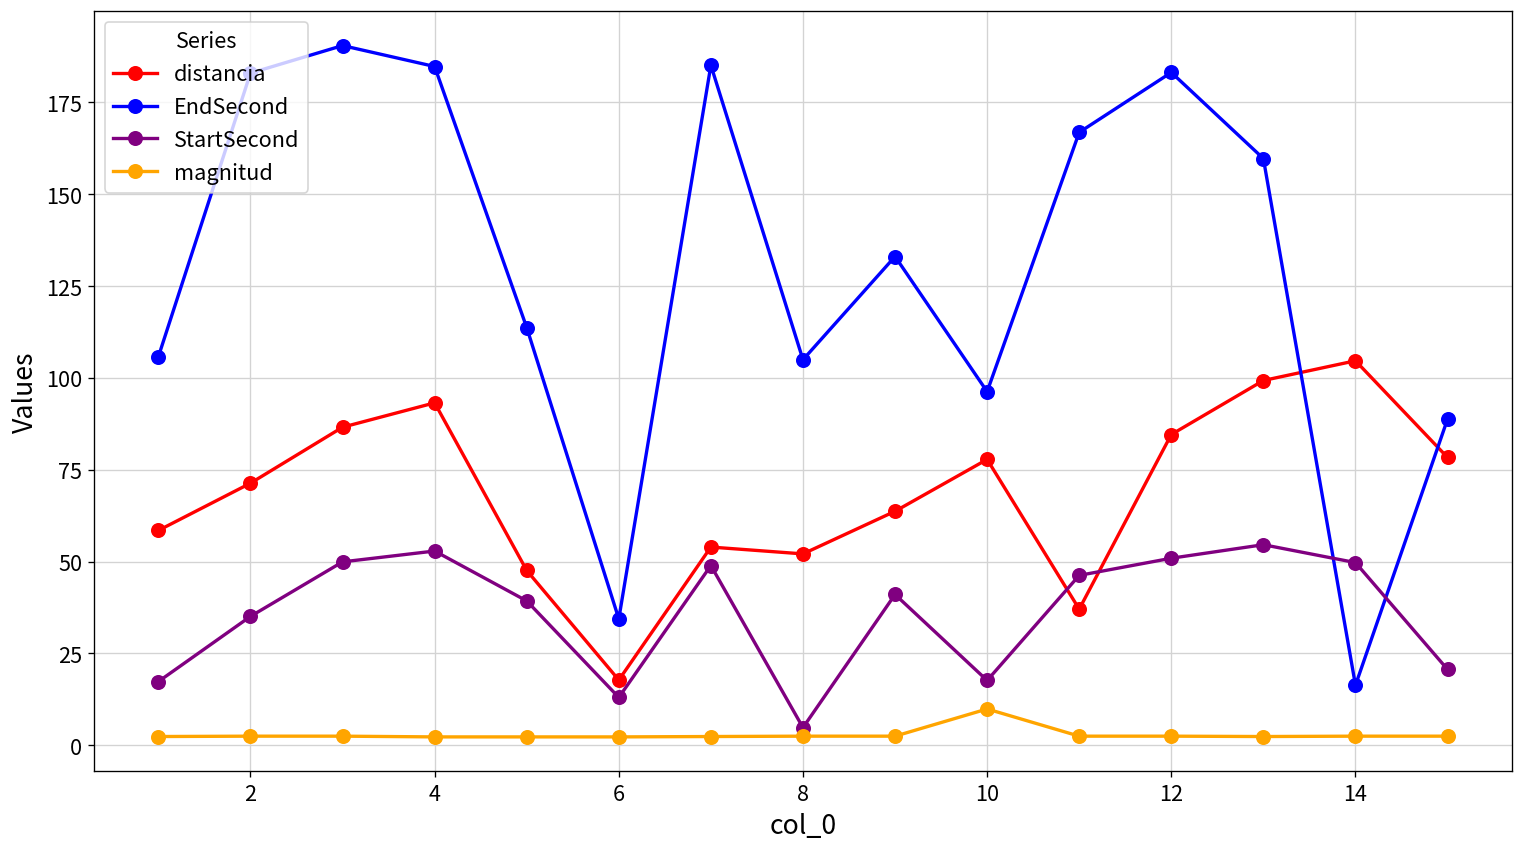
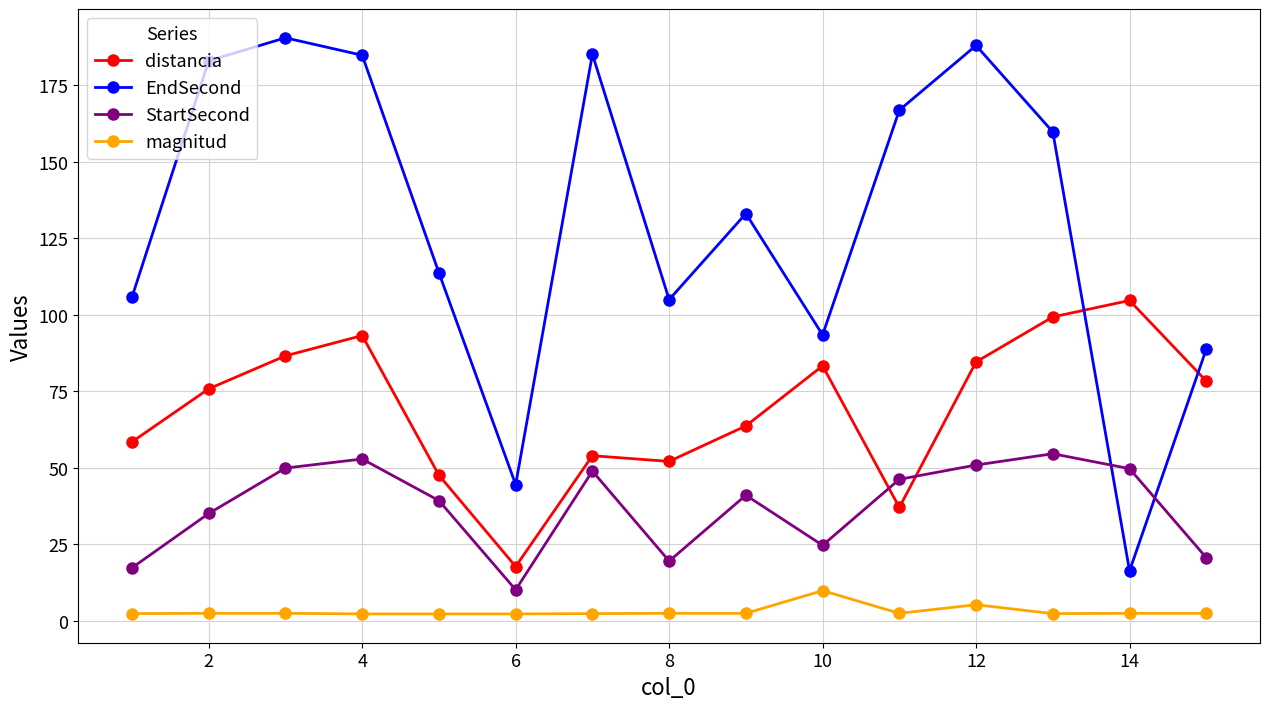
  {
    "distancia": {
-     "2": 71,
+     "2": 76,
      "4": 93,
      "6": 18,
      "8": 52,
-     "10": 78,
+     "10": 83,
      "12": 85,
      "14": 105
    },
    "EndSecond": {
      "4": 185,
-     "6": 34,
+     "6": 45,
      "8": 105,
-     "10": 96,
-     "12": 183,
+     "10": 93,
+     "12": 188,
      "14": 16
    },
    "StartSecond": {
      "2": 35,
      "4": 53,
-     "6": 13,
-     "8": 5,
-     "10": 18,
+     "6": 10,
+     "8": 20,
+     "10": 25,
      "12": 51,
      "14": 50
    },
    "magnitud": {
      "2": 3,
      "4": 2,
      "6": 2,
      "8": 3,
      "10": 10,
-     "12": 3,
+     "12": 5,
      "14": 3
    }
  }
